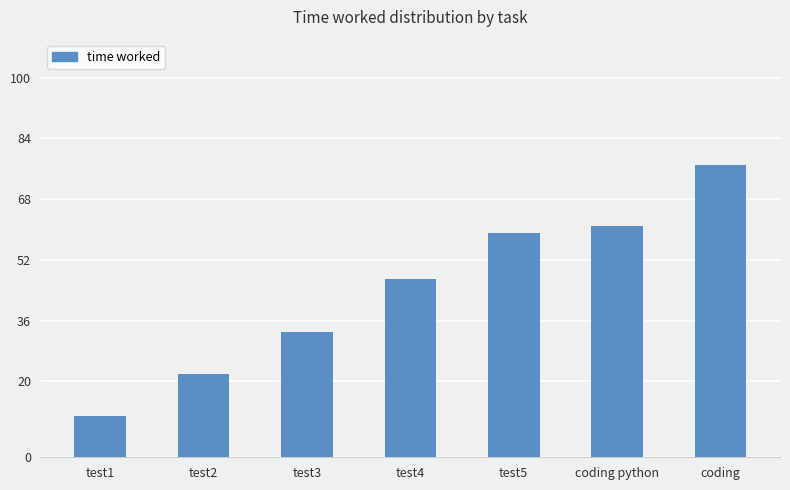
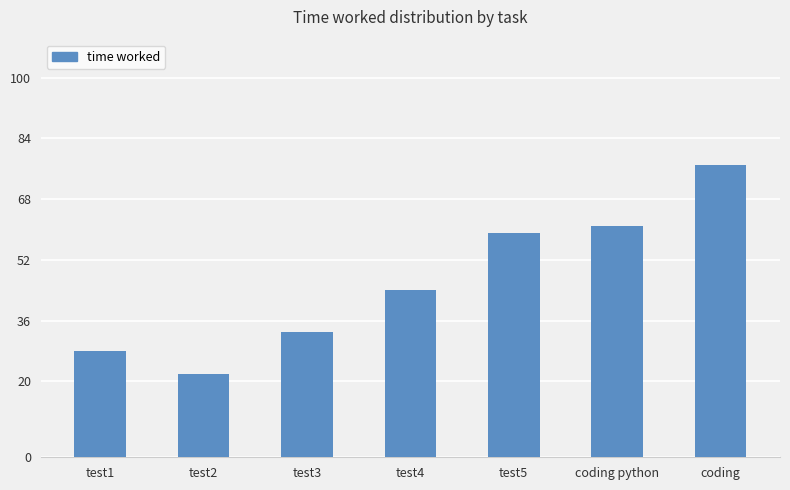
  {
-   "test1": 11,
+   "test1": 28,
    "test2": 22,
    "test3": 33,
-   "test4": 47,
+   "test4": 44,
    "test5": 59,
    "coding python": 61,
    "coding": 77
  }
